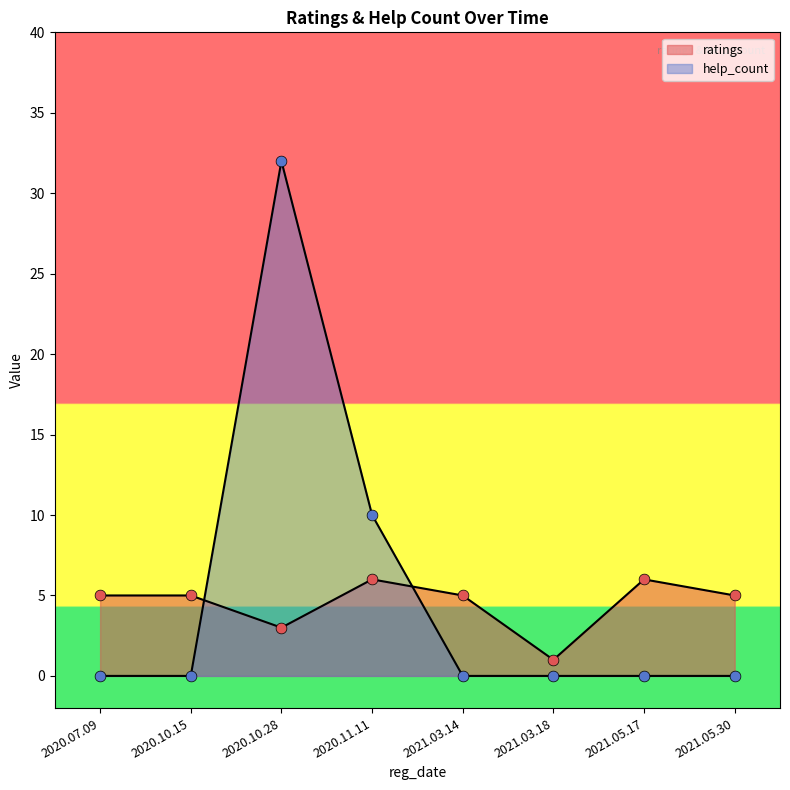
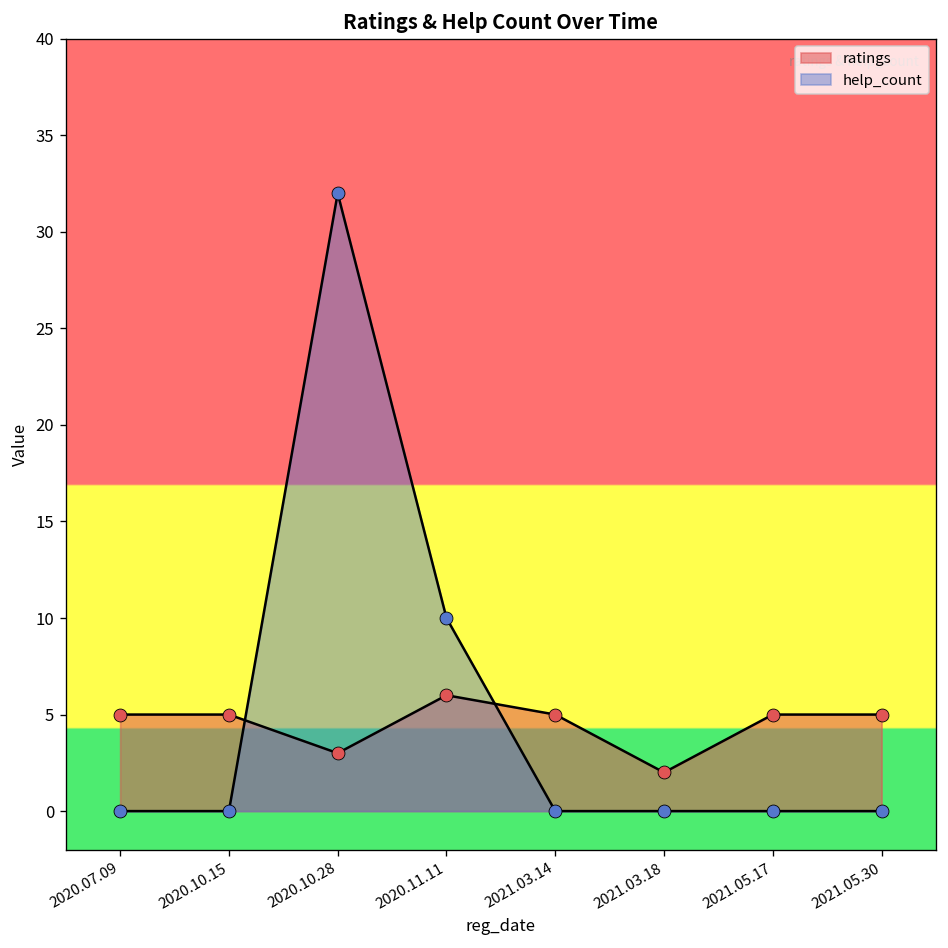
  {
    "ratings": {
      "2020.07.09": 5,
      "2020.10.15": 5,
      "2020.10.28": 3,
      "2020.11.11": 6,
      "2021.03.14": 5,
-     "2021.03.18": 1,
-     "2021.05.17": 6,
+     "2021.03.18": 2,
+     "2021.05.17": 5,
      "2021.05.30": 5
    },
    "help_count": {
      "2020.07.09": 0,
      "2020.10.15": 0,
      "2020.10.28": 32,
      "2020.11.11": 10,
      "2021.03.14": 0,
      "2021.03.18": 0,
      "2021.05.17": 0,
      "2021.05.30": 0
    }
  }
